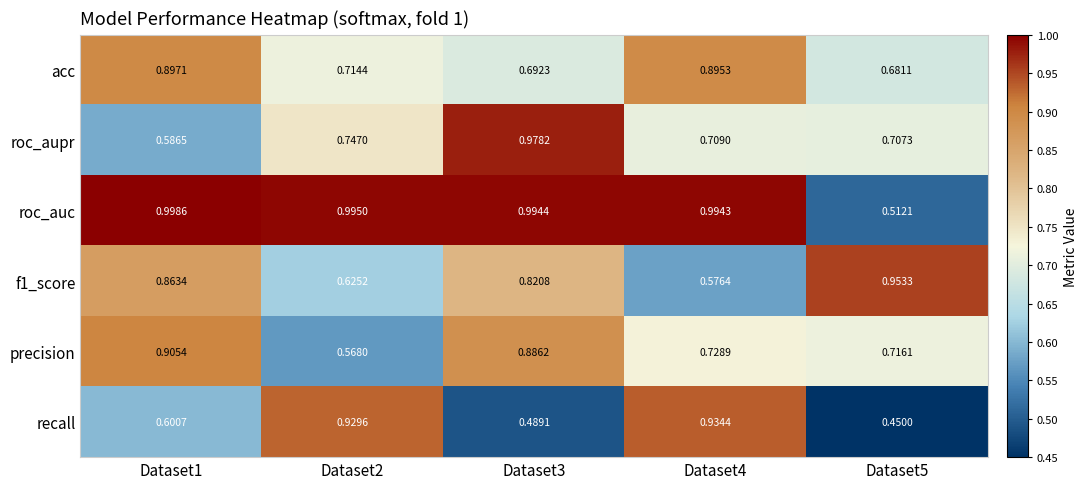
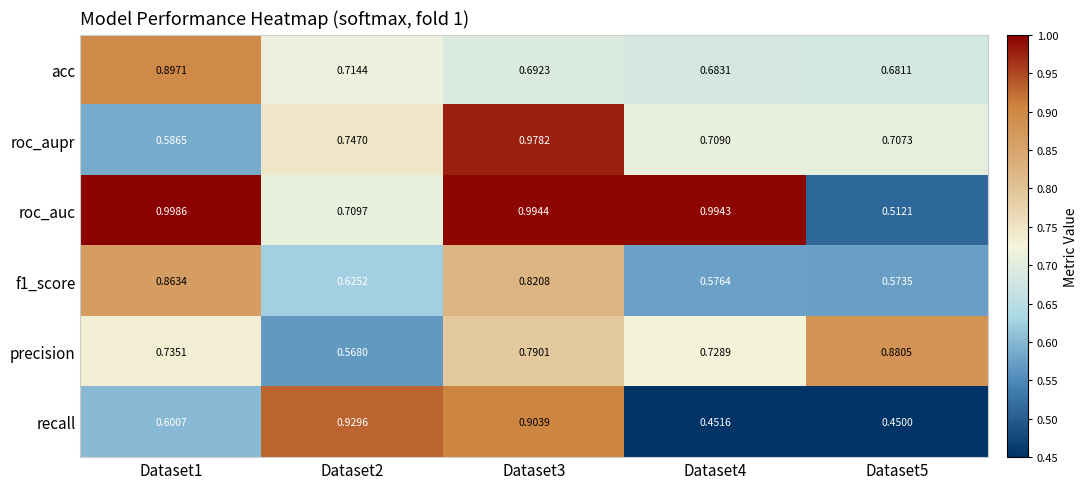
  {
    "acc": {
      "Dataset1": 0.8971,
      "Dataset2": 0.7144,
      "Dataset3": 0.6923,
-     "Dataset4": 0.8953,
+     "Dataset4": 0.6831,
      "Dataset5": 0.6811
    },
    "roc_aupr": {
      "Dataset1": 0.5865,
      "Dataset2": 0.7470,
      "Dataset3": 0.9782,
      "Dataset4": 0.7090,
      "Dataset5": 0.7073
    },
    "roc_auc": {
      "Dataset1": 0.9986,
-     "Dataset2": 0.9950,
+     "Dataset2": 0.7097,
      "Dataset3": 0.9944,
      "Dataset4": 0.9943,
      "Dataset5": 0.5121
    },
    "f1_score": {
      "Dataset1": 0.8634,
      "Dataset2": 0.6252,
      "Dataset3": 0.8208,
      "Dataset4": 0.5764,
-     "Dataset5": 0.9533
+     "Dataset5": 0.5735
    },
    "precision": {
-     "Dataset1": 0.9054,
+     "Dataset1": 0.7351,
      "Dataset2": 0.5680,
-     "Dataset3": 0.8862,
+     "Dataset3": 0.7901,
      "Dataset4": 0.7289,
-     "Dataset5": 0.7161
+     "Dataset5": 0.8805
    },
    "recall": {
      "Dataset1": 0.6007,
      "Dataset2": 0.9296,
-     "Dataset3": 0.4891,
-     "Dataset4": 0.9344,
+     "Dataset3": 0.9039,
+     "Dataset4": 0.4516,
      "Dataset5": 0.4500
    }
  }
